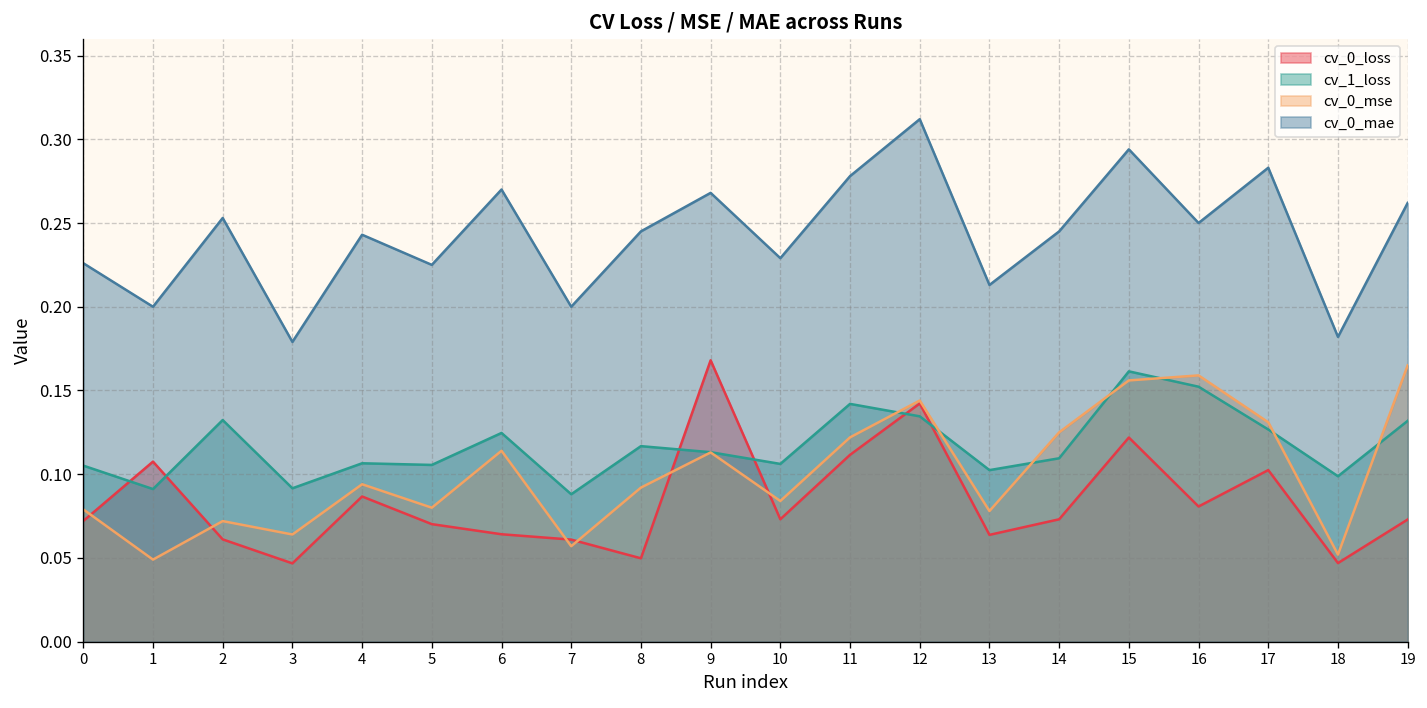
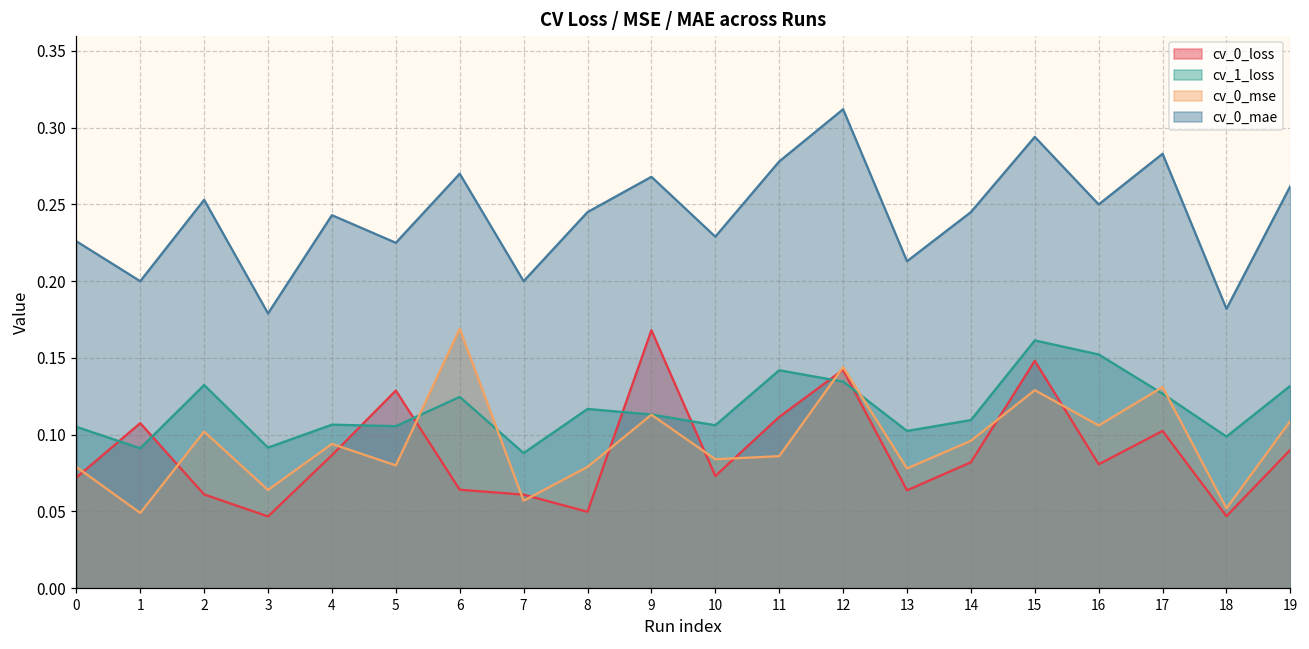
  {
    "cv_0_loss": {
      "0": 0.072,
      "1": 0.108,
      "2": 0.061,
      "3": 0.047,
      "4": 0.087,
-     "5": 0.070,
+     "5": 0.129,
      "6": 0.064,
      "7": 0.061,
      "8": 0.050,
      "9": 0.168,
      "10": 0.073,
      "11": 0.112,
      "13": 0.064,
-     "14": 0.073,
-     "15": 0.122,
+     "14": 0.082,
+     "15": 0.148,
      "16": 0.081,
      "17": 0.102,
      "18": 0.047,
-     "19": 0.073
+     "19": 0.090
    },
    "cv_0_mse": {
      "0": 0.079,
      "1": 0.049,
-     "2": 0.072,
+     "2": 0.102,
      "3": 0.064,
      "4": 0.094,
      "5": 0.080,
-     "6": 0.114,
+     "6": 0.169,
      "7": 0.057,
-     "8": 0.092,
+     "8": 0.079,
      "10": 0.084,
-     "11": 0.122,
+     "11": 0.086,
      "13": 0.078,
-     "14": 0.125,
-     "15": 0.156,
-     "16": 0.159,
+     "14": 0.096,
+     "15": 0.129,
+     "16": 0.106,
      "17": 0.131,
      "18": 0.052,
-     "19": 0.165
+     "19": 0.109
    }
  }
